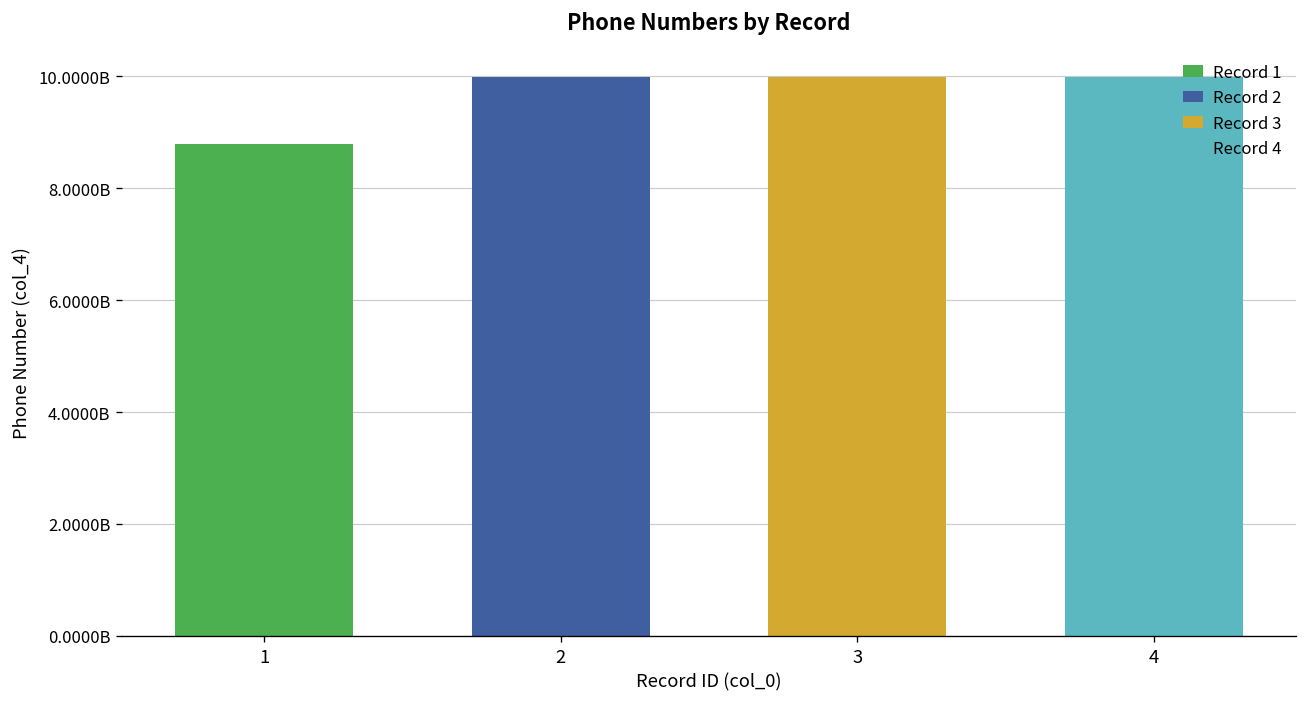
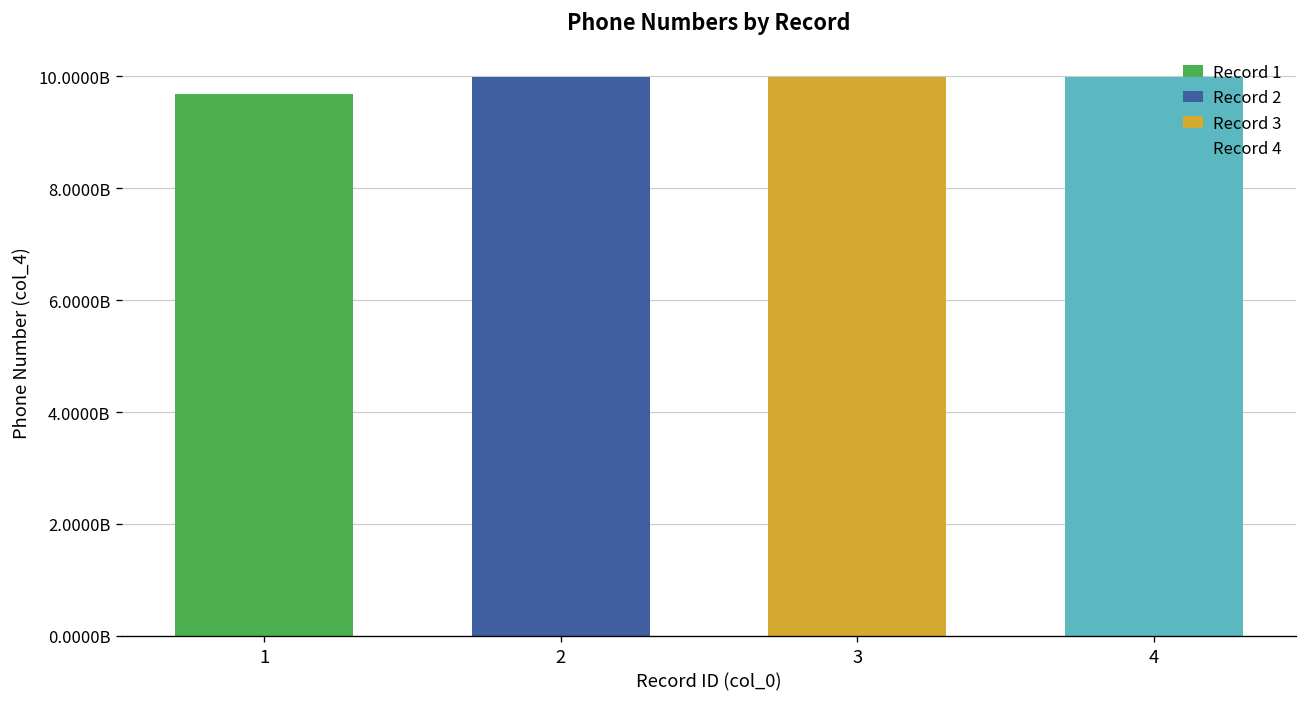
  {
-   "1": 8800000000,
+   "1": 9700000000,
    "2": 10000000000,
    "3": 10000000000,
    "4": 10000000000
  }
